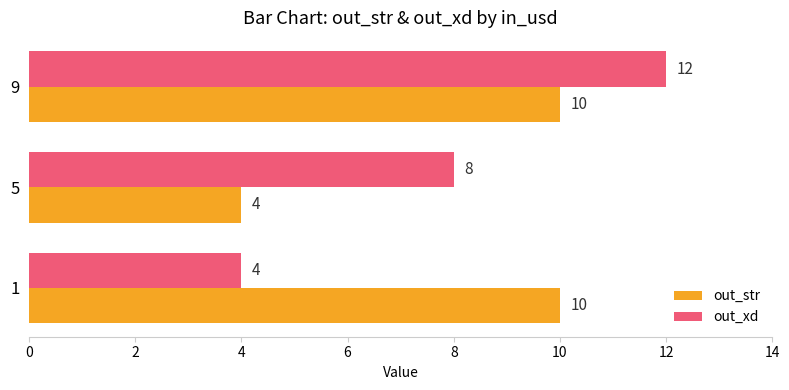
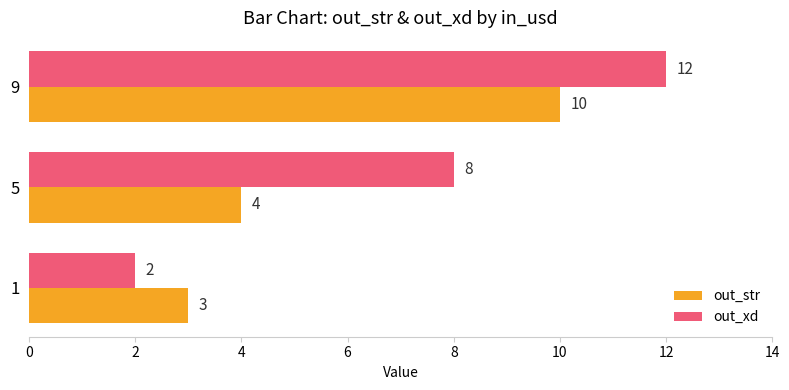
  {
    "out_str": {
      "9": 10,
      "5": 4,
-     "1": 10
+     "1": 3
    },
    "out_xd": {
      "9": 12,
      "5": 8,
-     "1": 4
+     "1": 2
    }
  }
